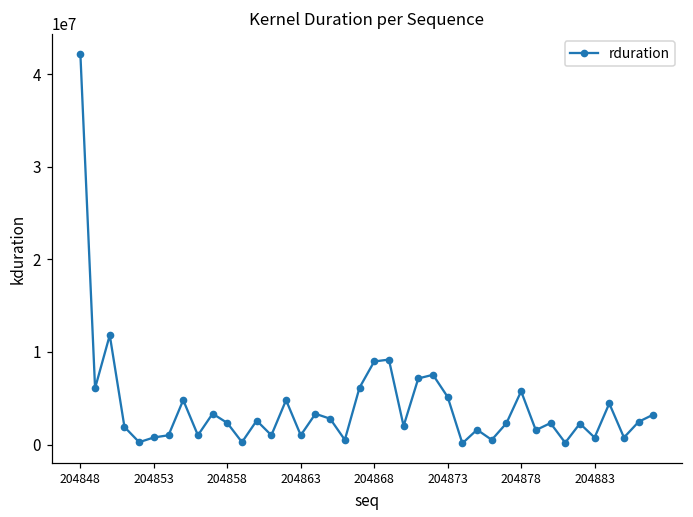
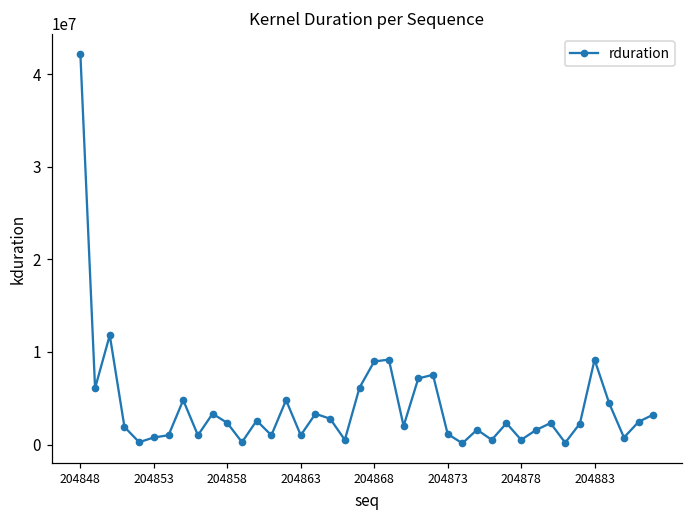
  {
    "204848": 42000000,
    "204853": 1000000,
    "204858": 2000000,
    "204863": 1000000,
    "204868": 9000000,
-   "204873": 5000000,
-   "204878": 6000000,
-   "204883": 1000000
+   "204873": 1000000,
+   "204878": 1000000,
+   "204883": 9000000
  }
